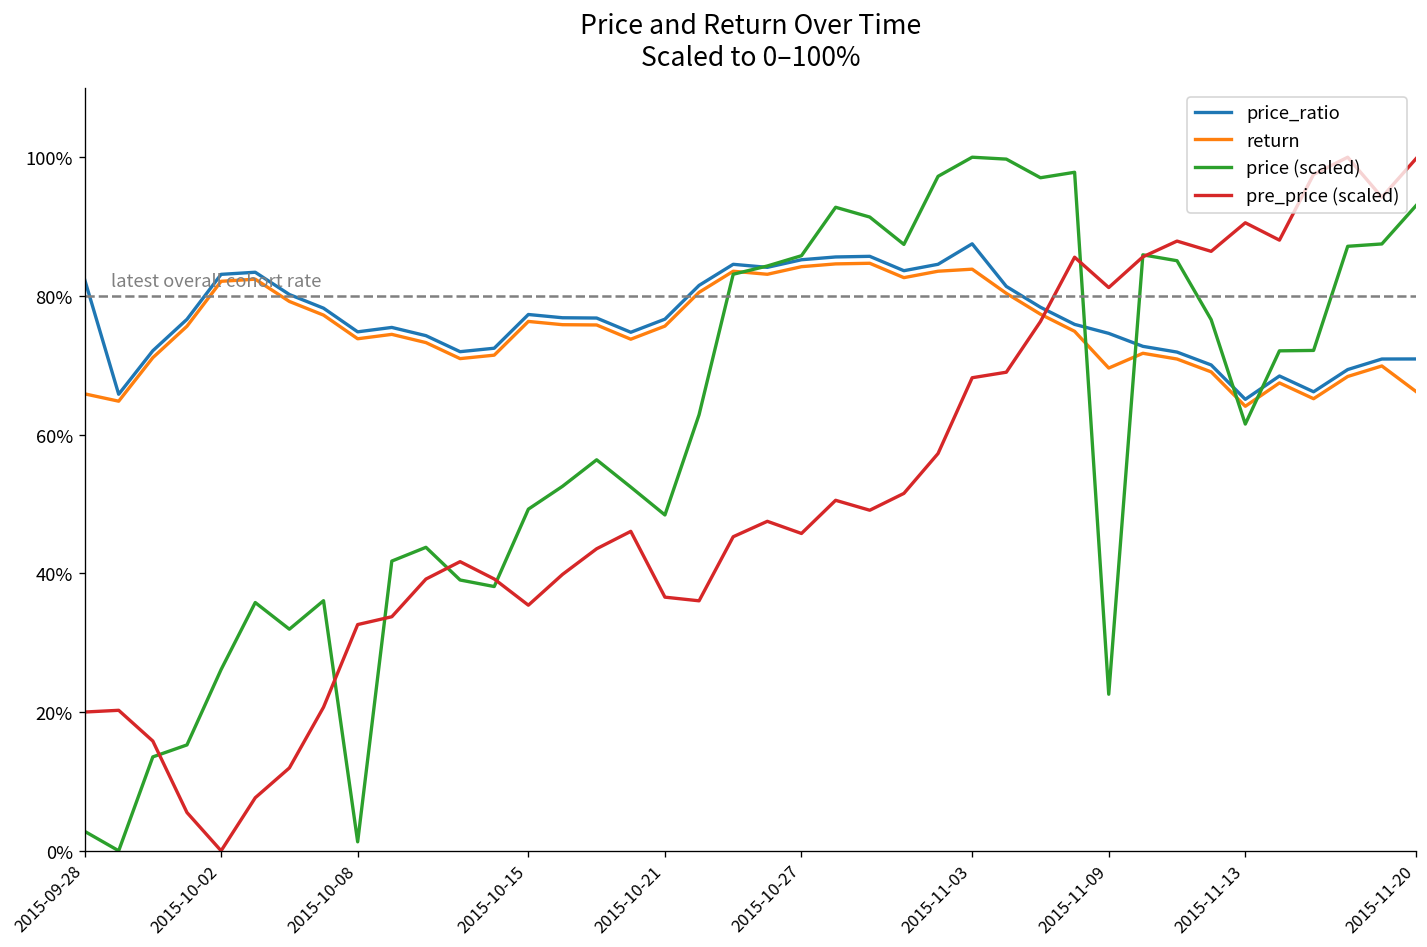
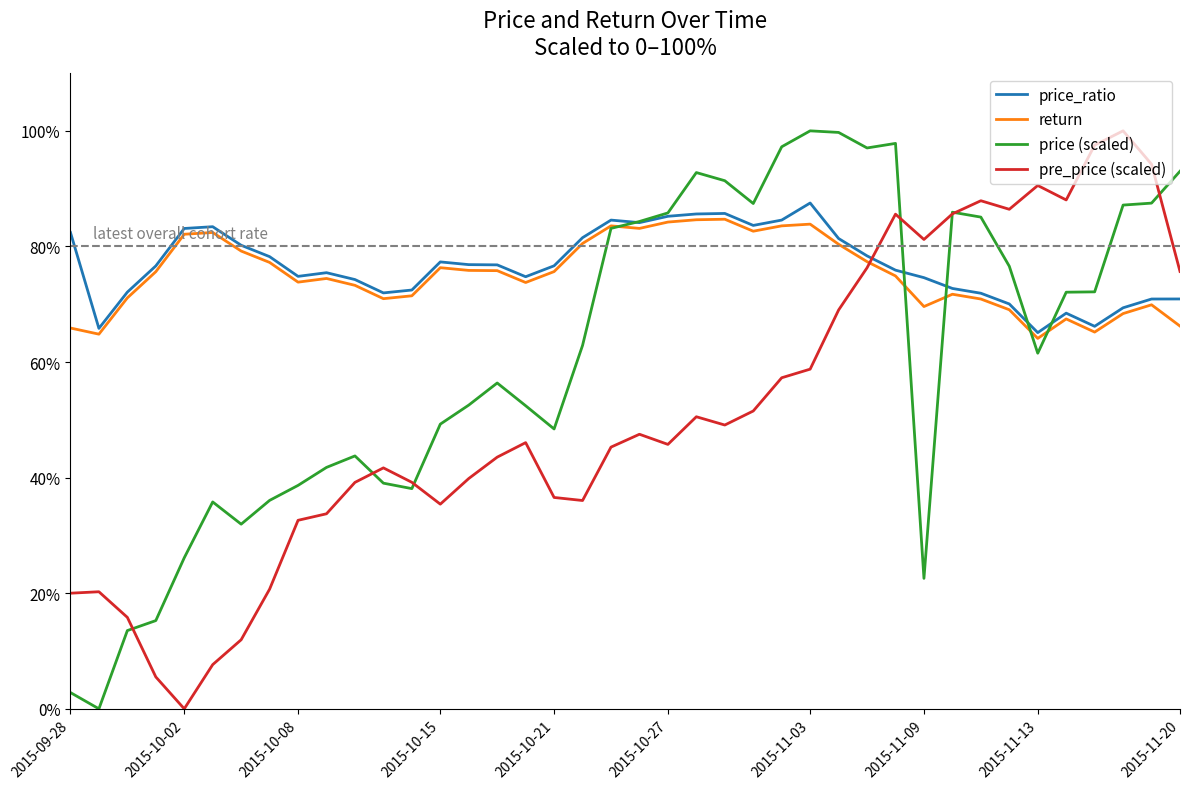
  {
    "price_ratio": {
      "2015-09-28": "82%",
      "2015-10-02": "83%",
      "2015-10-08": "75%",
      "2015-10-15": "77%",
      "2015-10-21": "77%",
      "2015-10-27": "85%",
      "2015-11-03": "88%",
      "2015-11-09": "75%",
      "2015-11-13": "65%",
      "2015-11-20": "71%"
    },
    "return": {
      "2015-09-28": "66%",
      "2015-10-02": "82%",
      "2015-10-08": "74%",
      "2015-10-15": "76%",
      "2015-10-21": "76%",
      "2015-10-27": "84%",
      "2015-11-03": "84%",
      "2015-11-09": "70%",
      "2015-11-13": "64%",
      "2015-11-20": "66%"
    },
    "price (scaled)": {
      "2015-09-28": "3%",
      "2015-10-02": "26%",
-     "2015-10-08": "1%",
+     "2015-10-08": "39%",
      "2015-10-15": "49%",
      "2015-10-21": "48%",
      "2015-10-27": "86%",
      "2015-11-03": "100%",
      "2015-11-09": "23%",
      "2015-11-13": "62%",
      "2015-11-20": "93%"
    },
    "pre_price (scaled)": {
      "2015-09-28": "20%",
      "2015-10-02": "0%",
      "2015-10-08": "33%",
      "2015-10-15": "35%",
      "2015-10-21": "37%",
      "2015-10-27": "46%",
-     "2015-11-03": "68%",
+     "2015-11-03": "59%",
      "2015-11-09": "81%",
      "2015-11-13": "91%",
-     "2015-11-20": "100%"
+     "2015-11-20": "76%"
    }
  }
